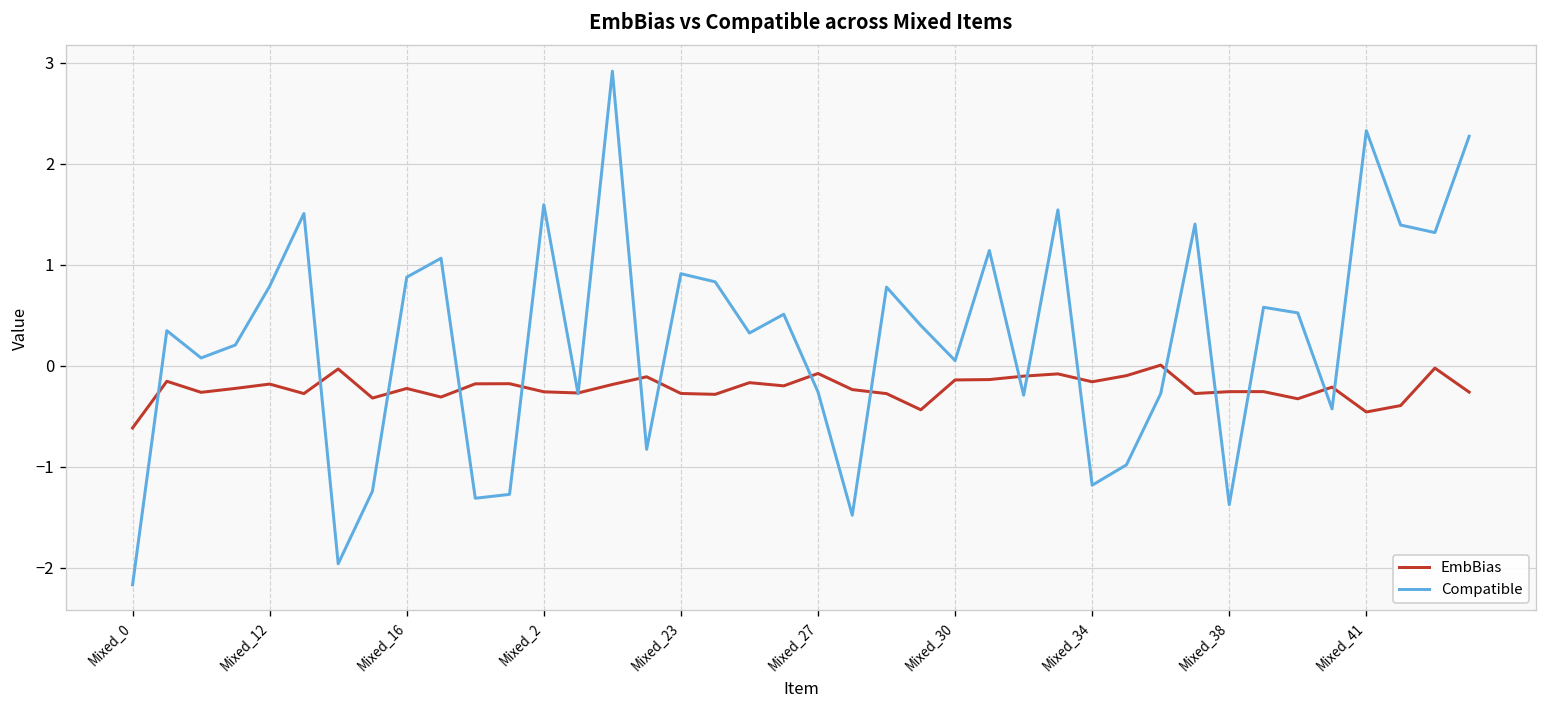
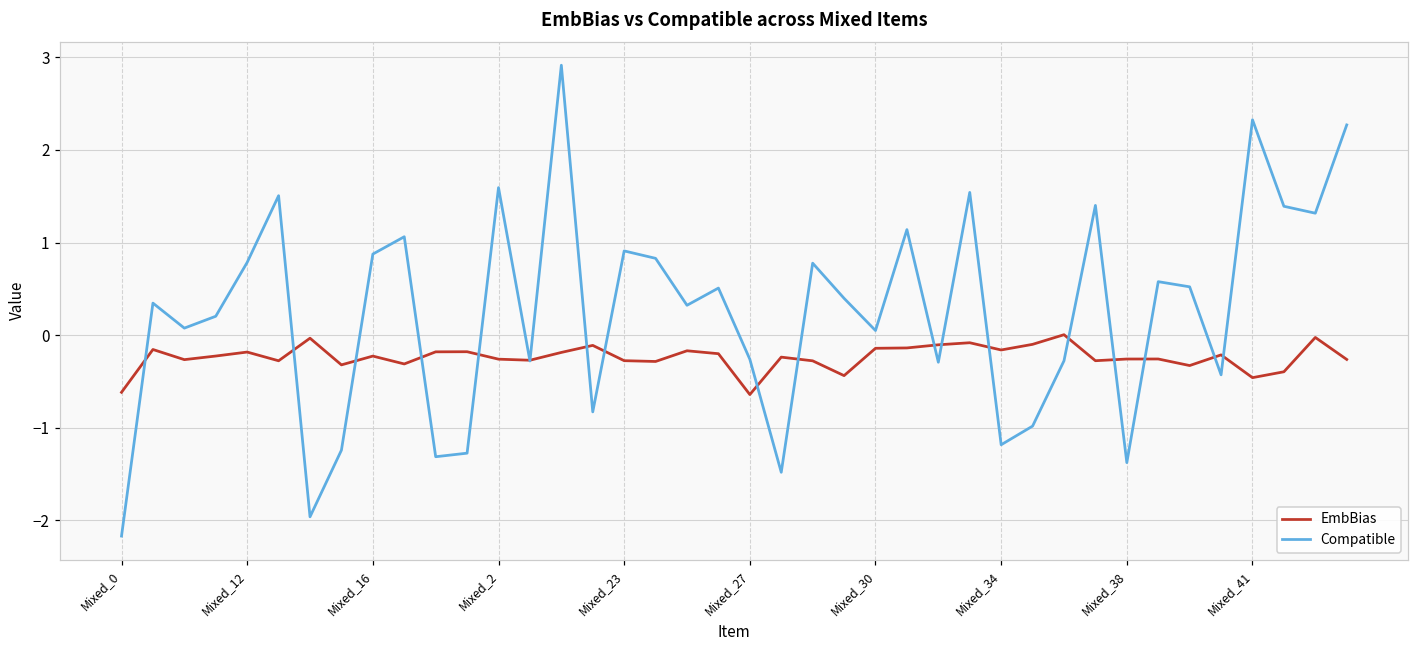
  {
    "EmbBias": {
      "Mixed_0": -0.6,
      "Mixed_12": -0.2,
      "Mixed_16": -0.2,
      "Mixed_2": -0.3,
      "Mixed_23": -0.3,
-     "Mixed_27": -0.1,
+     "Mixed_27": -0.6,
      "Mixed_30": -0.1,
      "Mixed_34": -0.2,
      "Mixed_38": -0.3,
      "Mixed_41": -0.5
    },
    "Compatible": {
      "Mixed_0": -2.2,
      "Mixed_12": 0.8,
      "Mixed_16": 0.9,
      "Mixed_2": 1.6,
      "Mixed_23": 0.9,
      "Mixed_27": -0.3,
      "Mixed_30": 0.0,
      "Mixed_34": -1.2,
      "Mixed_38": -1.4,
      "Mixed_41": 2.3
    }
  }
